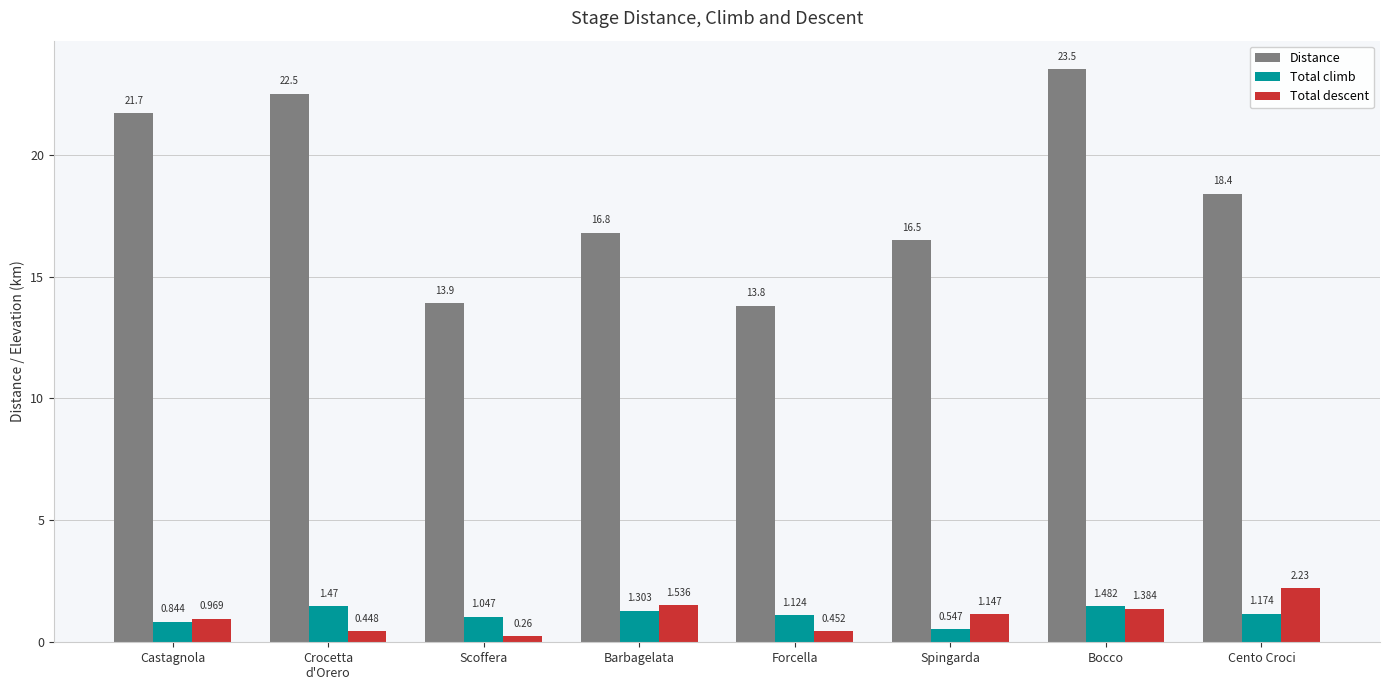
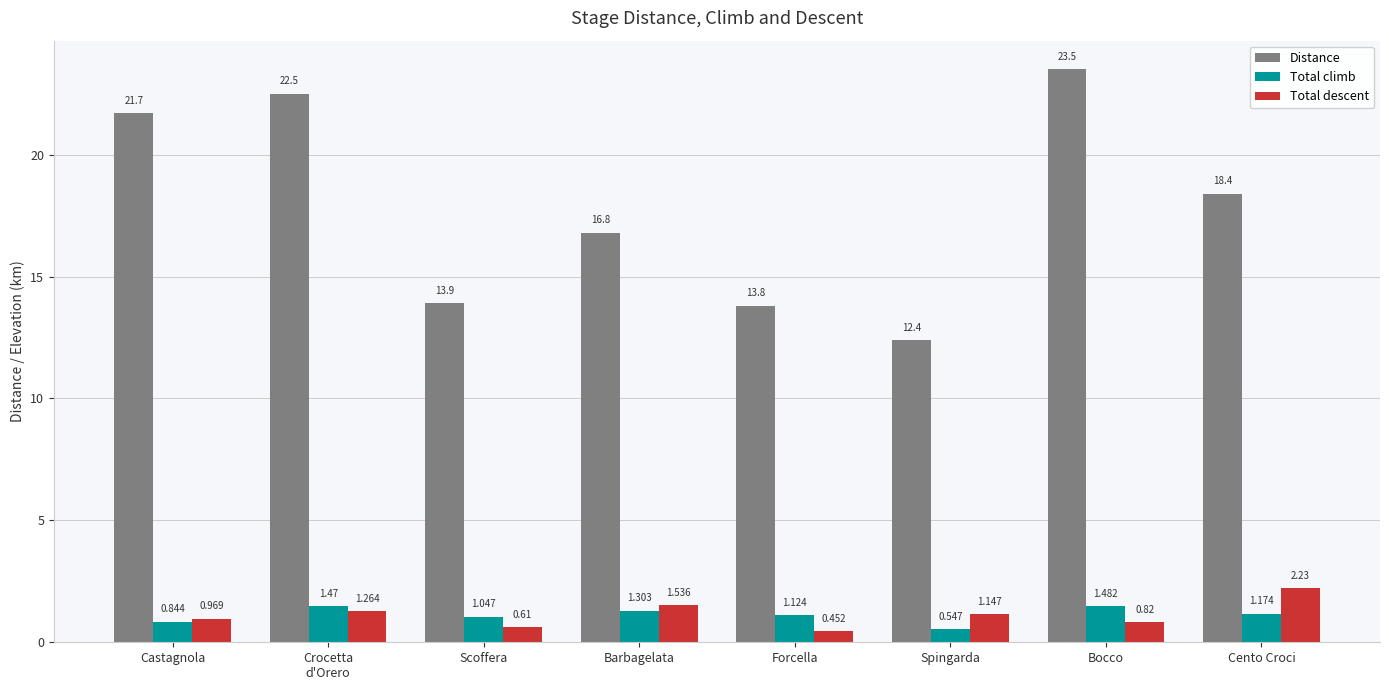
  {
    "Distance": {
      "Castagnola": 21.7,
      "Crocetta d'Orero": 22.5,
      "Scoffera": 13.9,
      "Barbagelata": 16.8,
      "Forcella": 13.8,
-     "Spingarda": 16.5,
+     "Spingarda": 12.4,
      "Bocco": 23.5,
      "Cento Croci": 18.4
    },
    "Total climb": {
      "Castagnola": 0.844,
      "Crocetta d'Orero": 1.47,
      "Scoffera": 1.047,
      "Barbagelata": 1.303,
      "Forcella": 1.124,
      "Spingarda": 0.547,
      "Bocco": 1.482,
      "Cento Croci": 1.174
    },
    "Total descent": {
      "Castagnola": 0.969,
-     "Crocetta d'Orero": 0.448,
-     "Scoffera": 0.26,
+     "Crocetta d'Orero": 1.264,
+     "Scoffera": 0.61,
      "Barbagelata": 1.536,
      "Forcella": 0.452,
      "Spingarda": 1.147,
-     "Bocco": 1.384,
+     "Bocco": 0.82,
      "Cento Croci": 2.23
    }
  }
